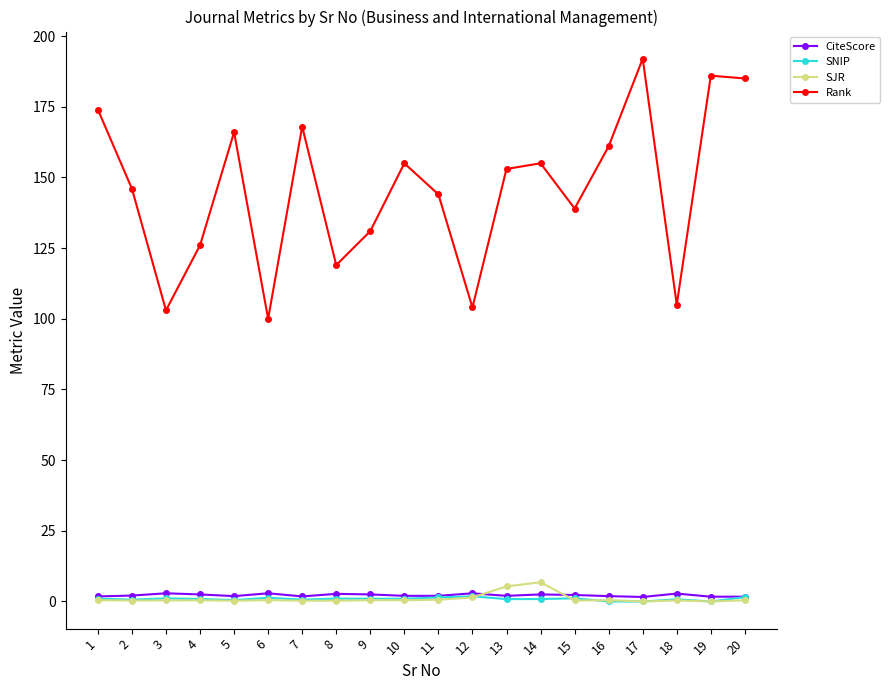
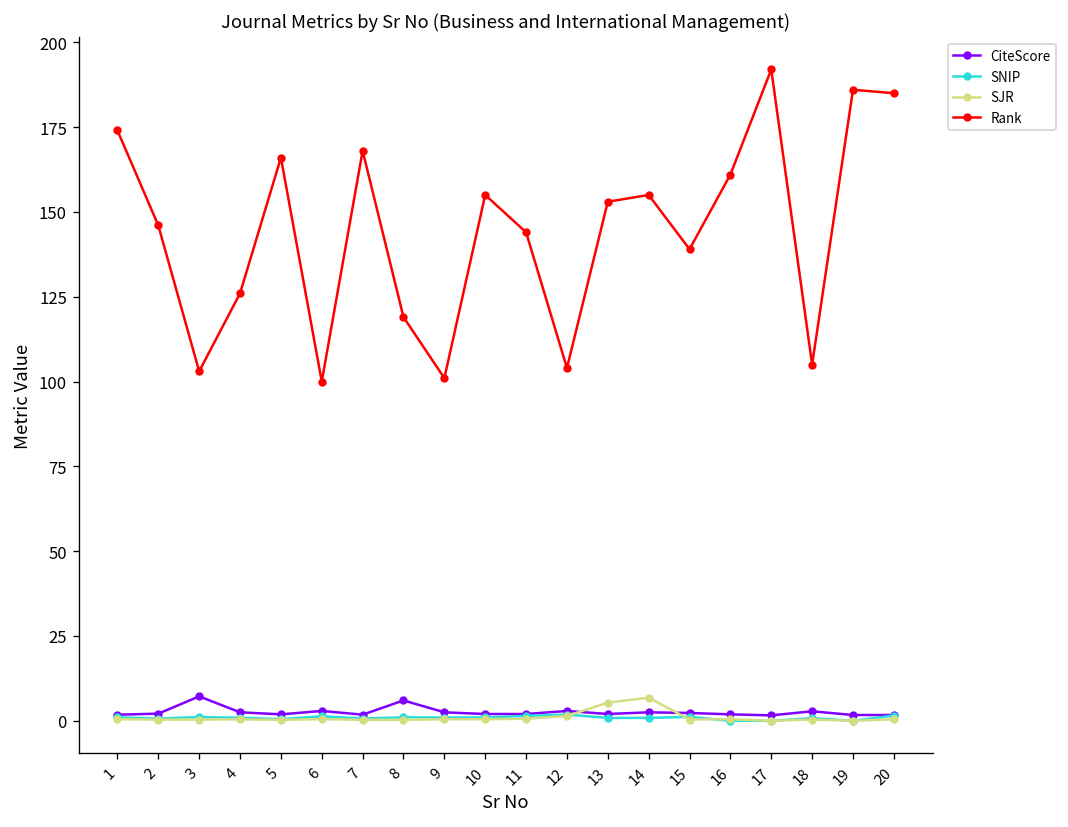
  {
    "CiteScore": {
      "2": 2,
-     "3": 3,
+     "3": 7,
      "4": 3,
      "5": 2,
      "6": 3,
      "7": 2,
-     "8": 3,
+     "8": 6,
      "9": 3,
      "10": 2,
      "12": 3,
      "13": 2,
      "14": 3,
      "15": 2,
      "16": 2,
      "17": 2,
      "18": 3,
      "19": 2
    },
    "SNIP": {
      "13": 1,
      "14": 1
    },
    "SJR": {
      "13": 5,
      "14": 7,
      "20": 0
    },
    "Rank": {
      "1": 174,
      "2": 146,
      "3": 103,
      "4": 126,
      "5": 166,
      "6": 100,
      "7": 168,
      "8": 119,
-     "9": 131,
+     "9": 101,
      "10": 155,
      "11": 144,
      "12": 104,
      "13": 153,
      "14": 155,
      "15": 139,
      "16": 161,
      "17": 192,
      "18": 105,
      "19": 186,
      "20": 185
    }
  }
